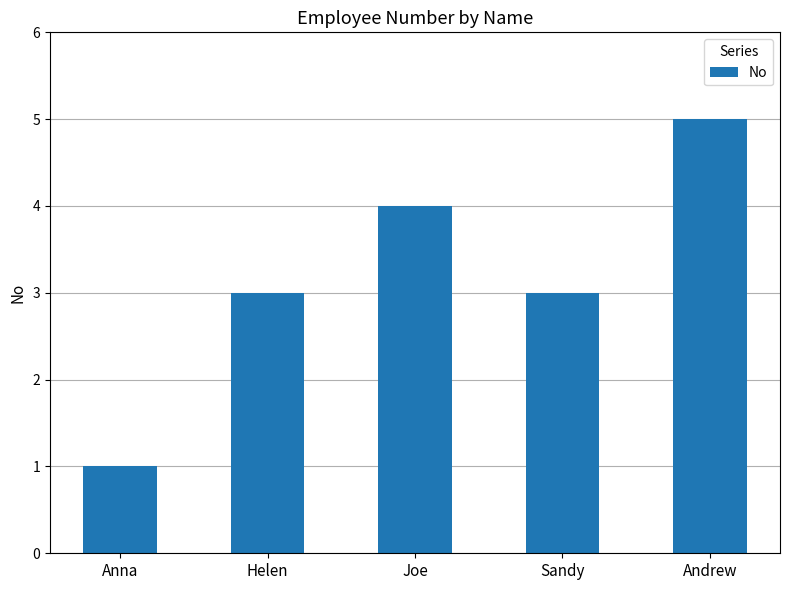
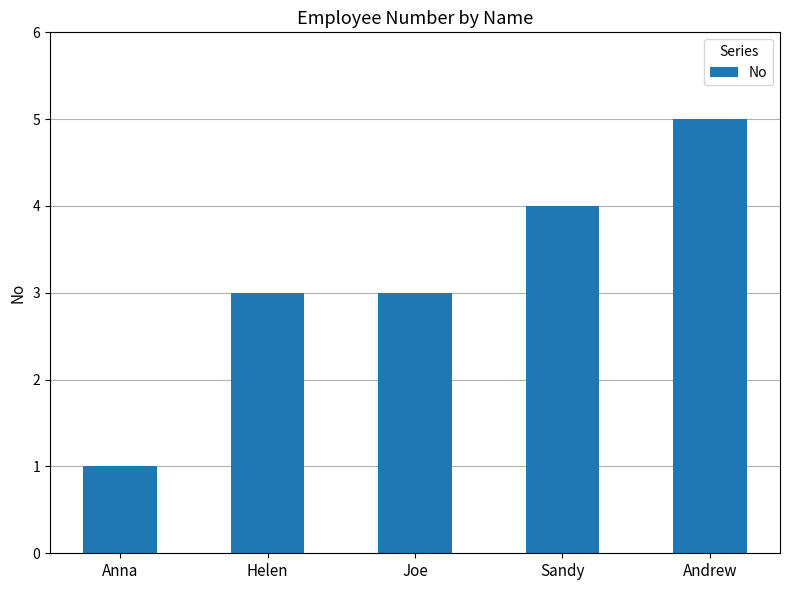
  {
    "Anna": 1,
    "Helen": 3,
-   "Joe": 4,
-   "Sandy": 3,
+   "Joe": 3,
+   "Sandy": 4,
    "Andrew": 5
  }
